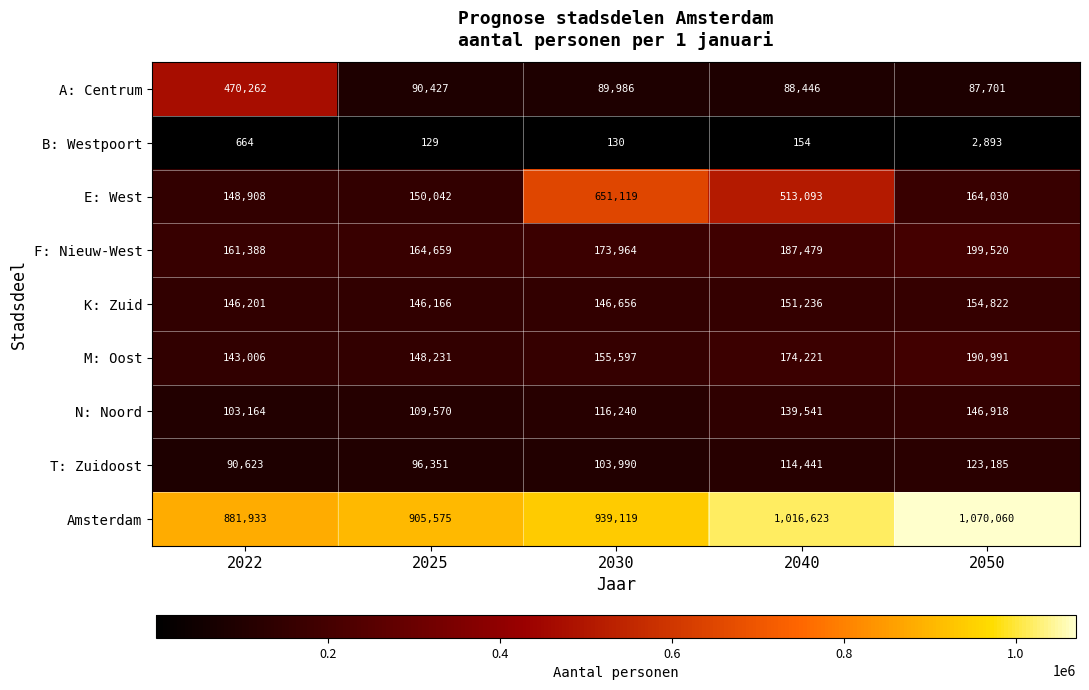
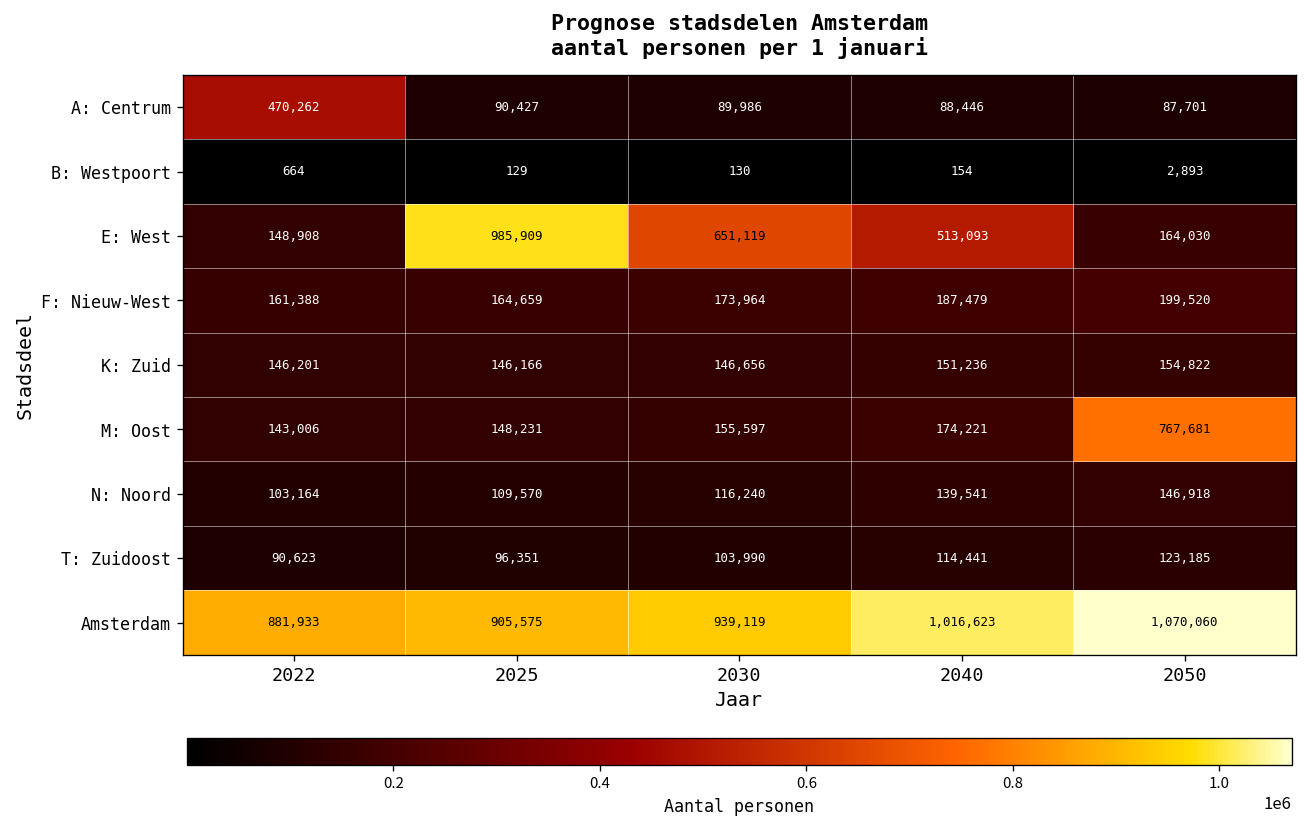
  {
    "A: Centrum": {
      "2022": "470,262",
      "2025": "90,427",
      "2030": "89,986",
      "2040": "88,446",
      "2050": "87,701"
    },
    "B: Westpoort": {
      "2022": "664",
      "2025": "129",
      "2030": "130",
      "2040": "154",
      "2050": "2,893"
    },
    "E: West": {
      "2022": "148,908",
-     "2025": "150,042",
+     "2025": "985,909",
      "2030": "651,119",
      "2040": "513,093",
      "2050": "164,030"
    },
    "F: Nieuw-West": {
      "2022": "161,388",
      "2025": "164,659",
      "2030": "173,964",
      "2040": "187,479",
      "2050": "199,520"
    },
    "K: Zuid": {
      "2022": "146,201",
      "2025": "146,166",
      "2030": "146,656",
      "2040": "151,236",
      "2050": "154,822"
    },
    "M: Oost": {
      "2022": "143,006",
      "2025": "148,231",
      "2030": "155,597",
      "2040": "174,221",
-     "2050": "190,991"
+     "2050": "767,681"
    },
    "N: Noord": {
      "2022": "103,164",
      "2025": "109,570",
      "2030": "116,240",
      "2040": "139,541",
      "2050": "146,918"
    },
    "T: Zuidoost": {
      "2022": "90,623",
      "2025": "96,351",
      "2030": "103,990",
      "2040": "114,441",
      "2050": "123,185"
    },
    "Amsterdam": {
      "2022": "881,933",
      "2025": "905,575",
      "2030": "939,119",
      "2040": "1,016,623",
      "2050": "1,070,060"
    }
  }
